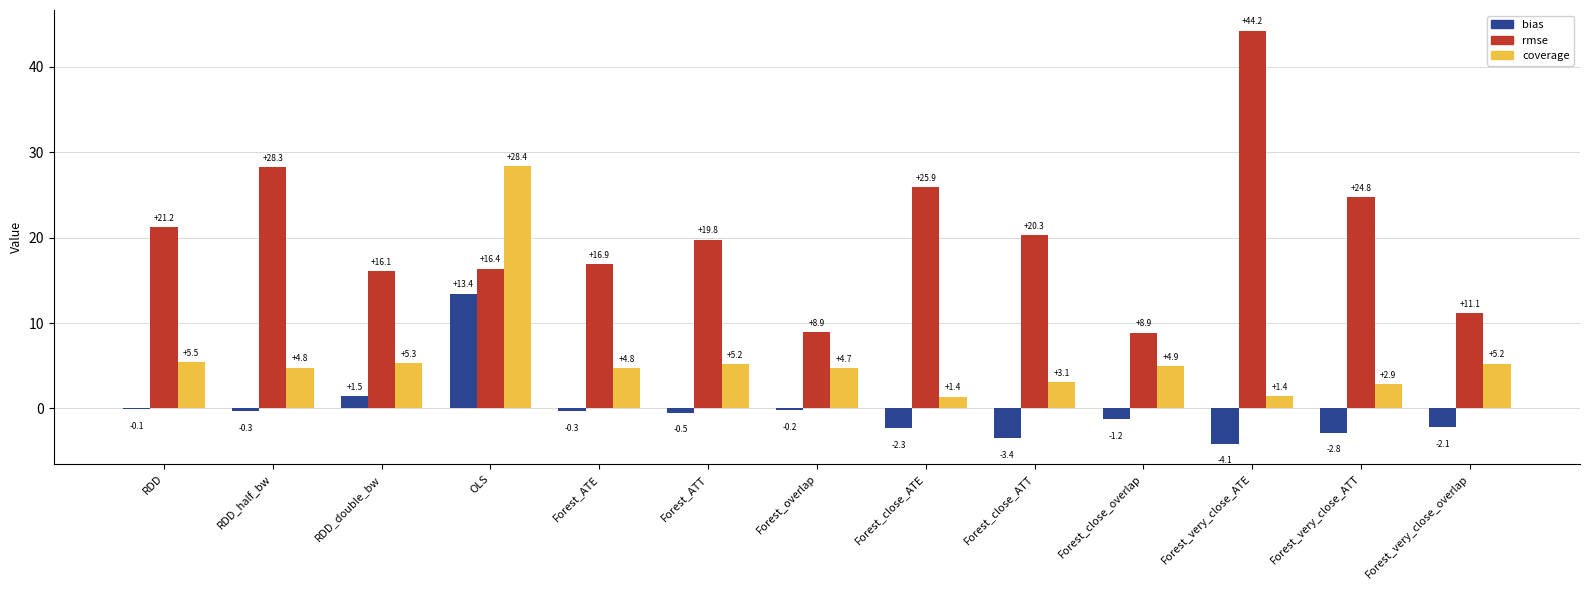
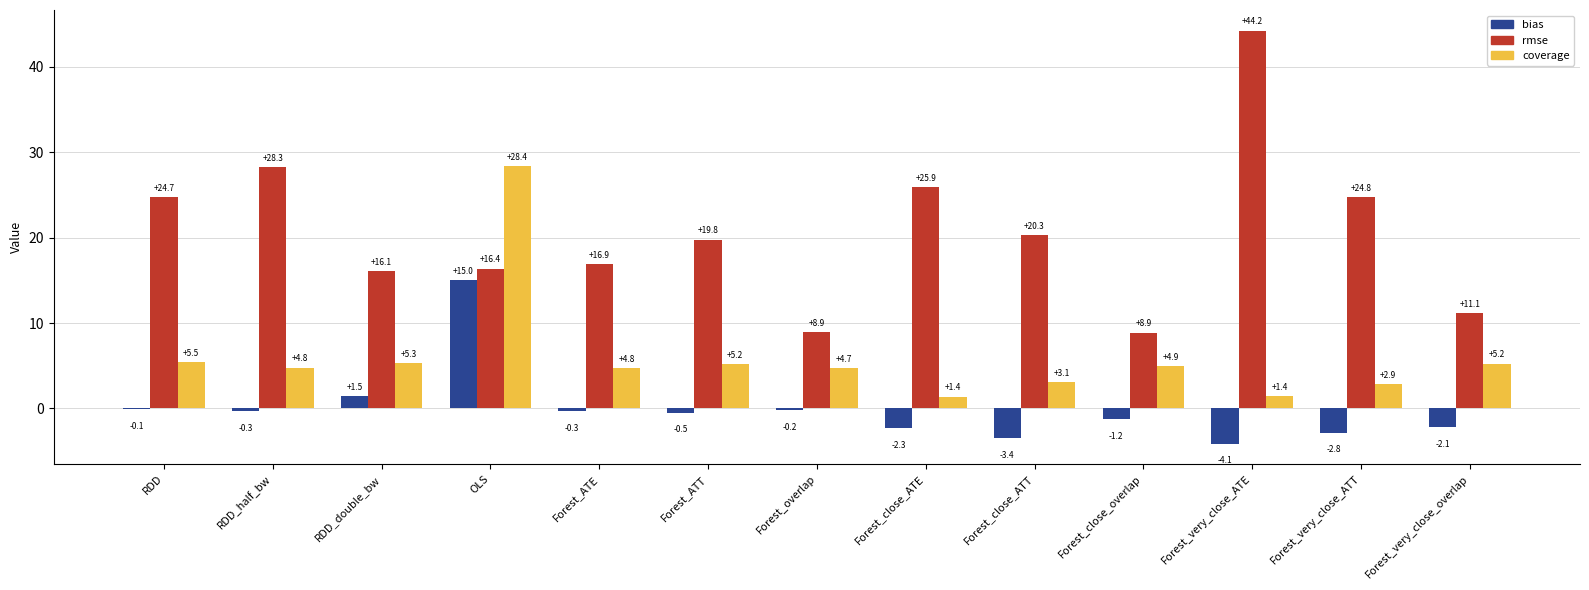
  {
    "bias": {
      "RDD": "-0.1",
      "RDD_half_bw": "-0.3",
      "RDD_double_bw": "+1.5",
-     "OLS": "+13.4",
+     "OLS": "+15.0",
      "Forest_ATE": "-0.3",
      "Forest_ATT": "-0.5",
      "Forest_overlap": "-0.2",
      "Forest_close_ATE": "-2.3",
      "Forest_close_ATT": "-3.4",
      "Forest_close_overlap": "-1.2",
      "Forest_very_close_ATE": "-4.1",
      "Forest_very_close_ATT": "-2.8",
      "Forest_very_close_overlap": "-2.1"
    },
    "rmse": {
-     "RDD": "+21.2",
+     "RDD": "+24.7",
      "RDD_half_bw": "+28.3",
      "RDD_double_bw": "+16.1",
      "OLS": "+16.4",
      "Forest_ATE": "+16.9",
      "Forest_ATT": "+19.8",
      "Forest_overlap": "+8.9",
      "Forest_close_ATE": "+25.9",
      "Forest_close_ATT": "+20.3",
      "Forest_close_overlap": "+8.9",
      "Forest_very_close_ATE": "+44.2",
      "Forest_very_close_ATT": "+24.8",
      "Forest_very_close_overlap": "+11.1"
    },
    "coverage": {
      "RDD": "+5.5",
      "RDD_half_bw": "+4.8",
      "RDD_double_bw": "+5.3",
      "OLS": "+28.4",
      "Forest_ATE": "+4.8",
      "Forest_ATT": "+5.2",
      "Forest_overlap": "+4.7",
      "Forest_close_ATE": "+1.4",
      "Forest_close_ATT": "+3.1",
      "Forest_close_overlap": "+4.9",
      "Forest_very_close_ATE": "+1.4",
      "Forest_very_close_ATT": "+2.9",
      "Forest_very_close_overlap": "+5.2"
    }
  }
